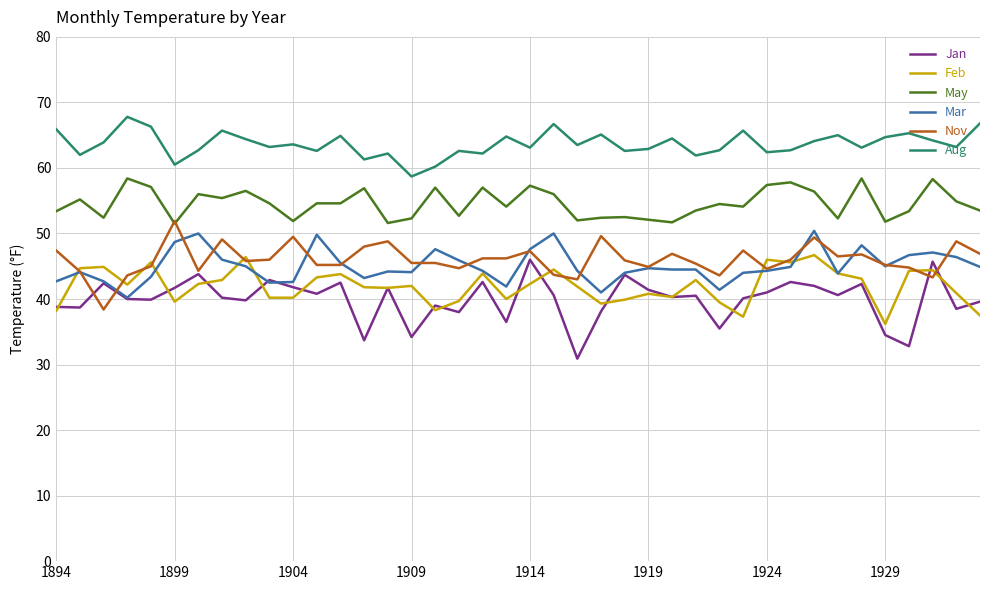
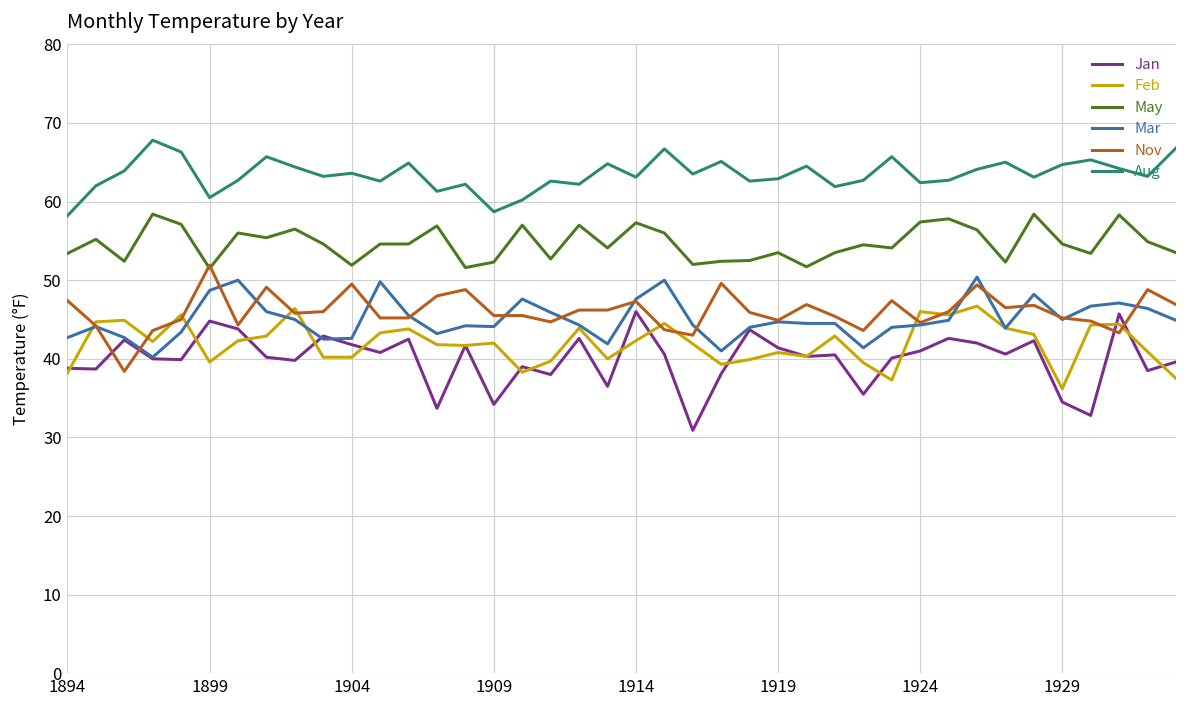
  {
    "Jan": {
      "1894": 39,
-     "1899": 42,
+     "1899": 45,
      "1904": 42,
      "1909": 34,
      "1914": 46,
      "1919": 41,
      "1924": 41,
      "1929": 35
    },
    "Feb": {
      "1894": 38,
      "1899": 40,
      "1904": 40,
      "1909": 42,
      "1914": 42,
      "1919": 41,
      "1924": 46,
      "1929": 36
    },
    "May": {
      "1894": 53,
      "1899": 52,
      "1904": 52,
      "1909": 52,
      "1914": 57,
-     "1919": 52,
+     "1919": 54,
      "1924": 57,
-     "1929": 52
+     "1929": 55
    },
    "Mar": {
      "1894": 43,
      "1899": 49,
      "1904": 43,
      "1909": 44
    },
    "Nov": {
      "1894": 47,
      "1899": 52,
      "1904": 50,
      "1909": 46
    },
    "Aug": {
-     "1894": 66,
+     "1894": 58,
      "1899": 61,
      "1904": 64,
      "1909": 59,
      "1914": 63,
      "1919": 63,
      "1924": 62,
      "1929": 65
    }
  }
